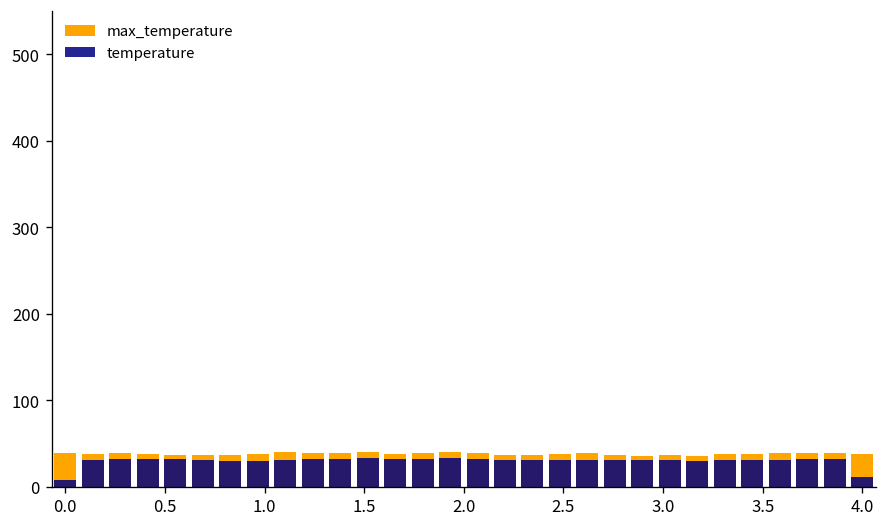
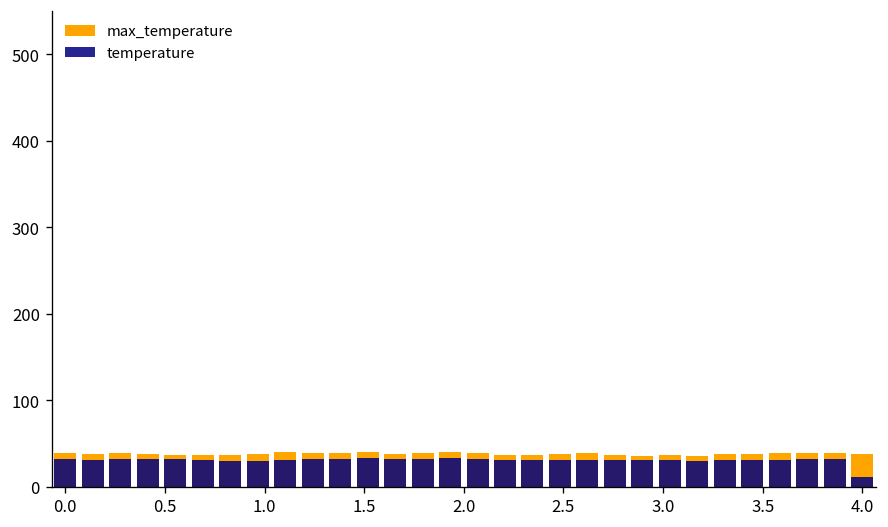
  {
    "max_temperature": {
      "0.0": 40,
      "4.0": 40
    },
    "temperature": {
-     "0.0": 10
+     "0.0": 30
    }
  }
